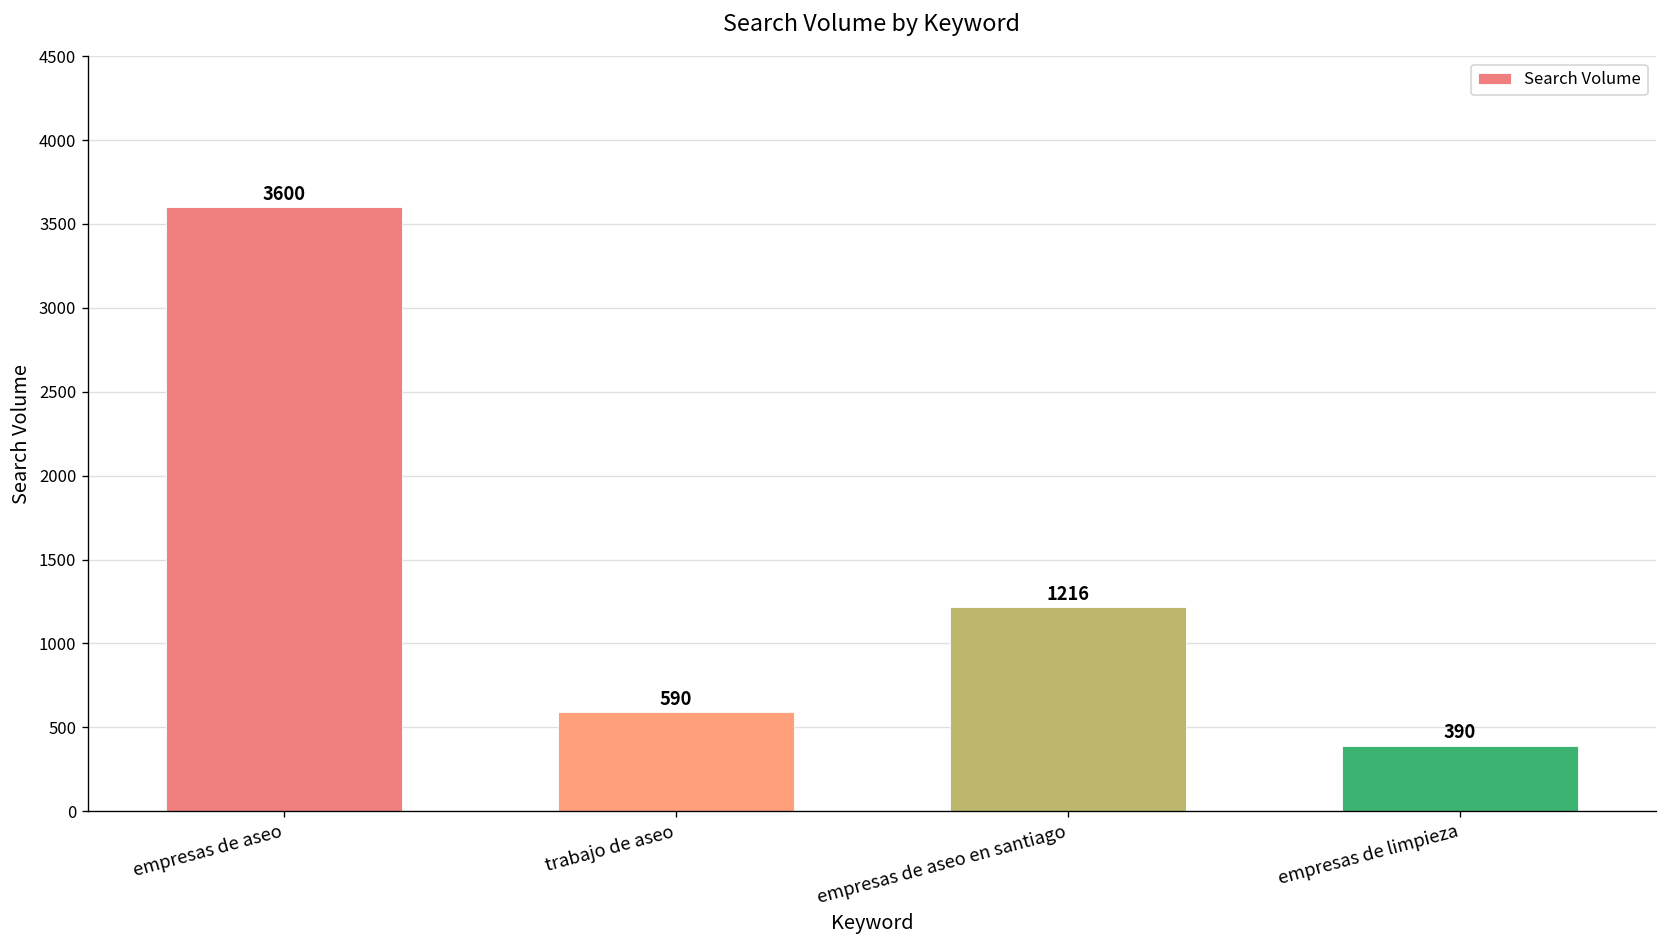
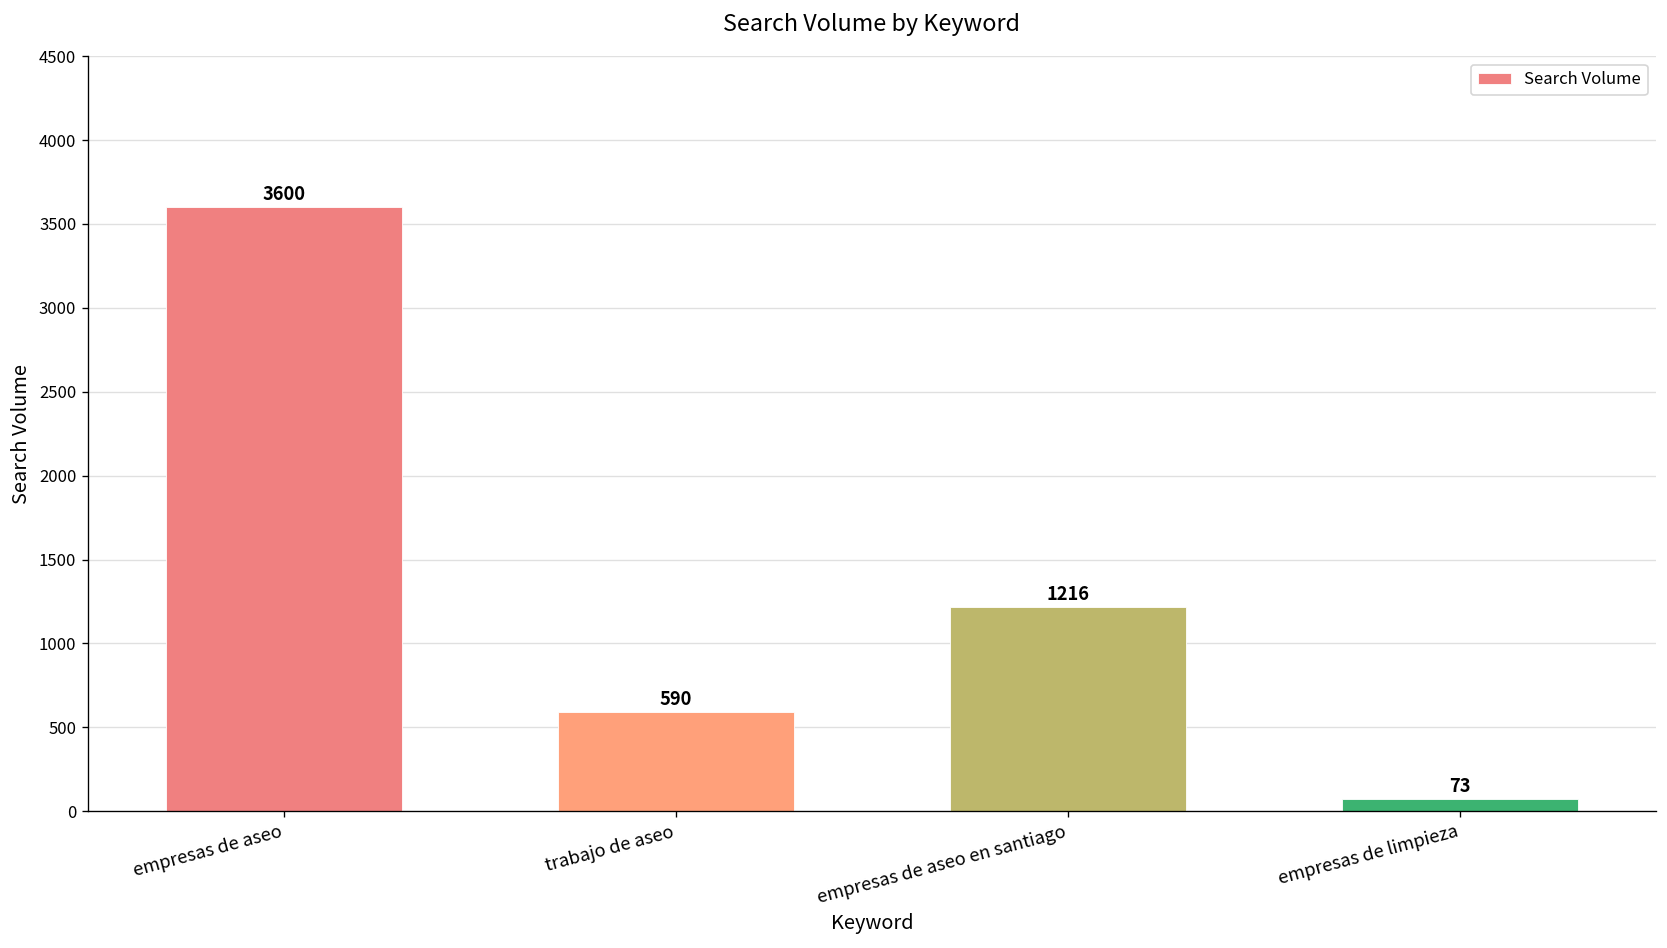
  {
    "empresas de aseo": 3600,
    "trabajo de aseo": 590,
    "empresas de aseo en santiago": 1216,
-   "empresas de limpieza": 390
+   "empresas de limpieza": 73
  }
